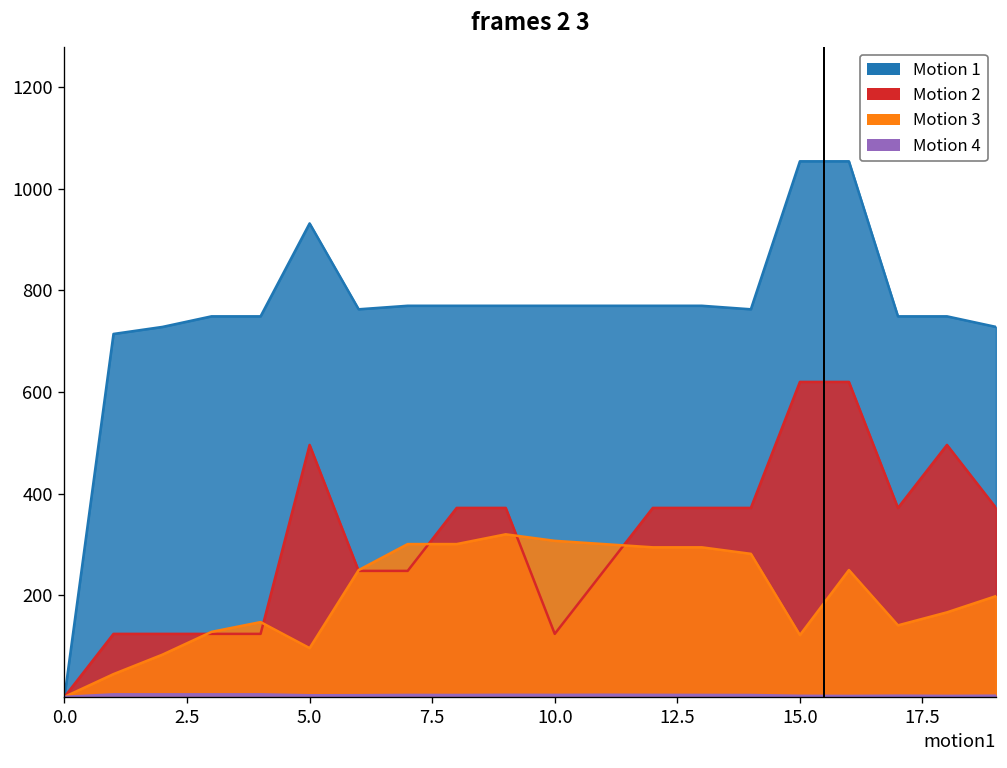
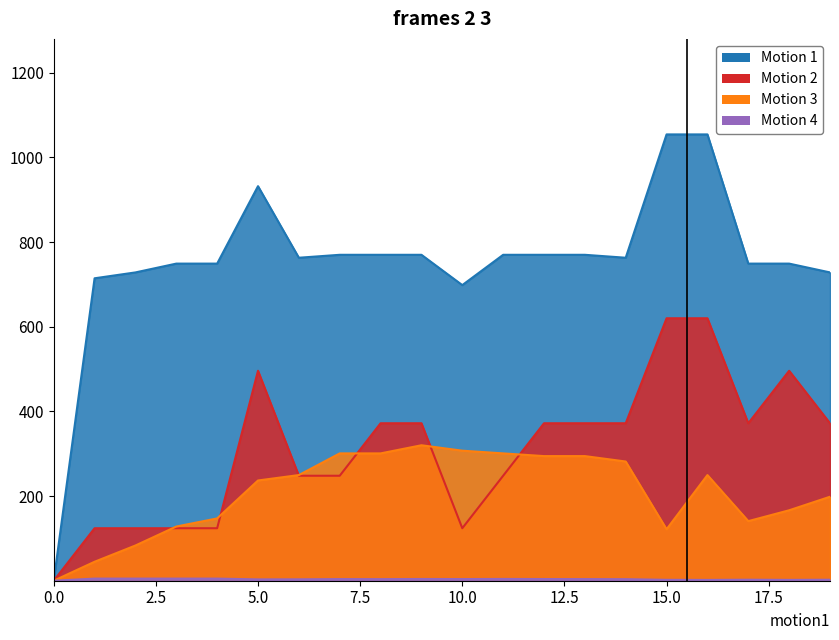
  {
    "Motion 1": {
      "5.0": 930,
-     "10.0": 770,
+     "10.0": 700,
      "15.0": 1050
    },
    "Motion 2": {
      "5.0": 500,
      "10.0": 120,
      "15.0": 620
    },
    "Motion 3": {
-     "5.0": 100,
+     "5.0": 240,
      "10.0": 310,
      "15.0": 120
    },
    "Motion 4": {
      "5.0": 0,
      "10.0": 0,
      "15.0": 0
    }
  }
